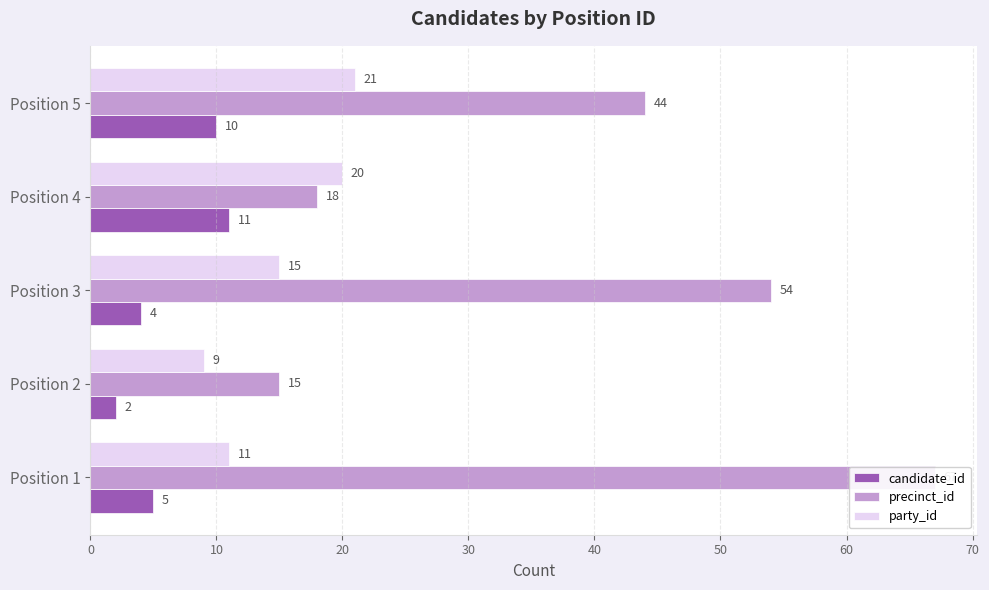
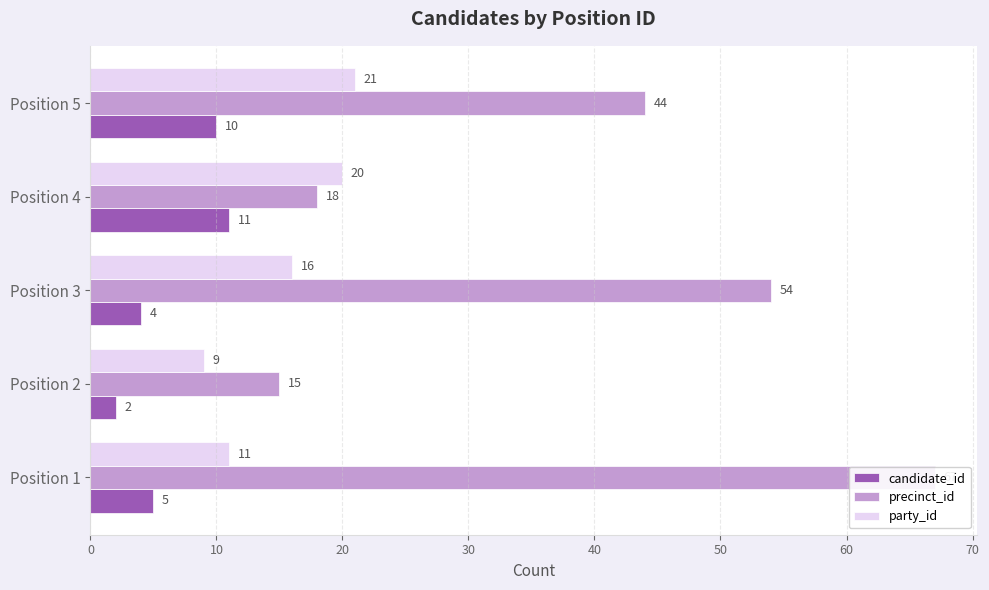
  {
    "candidate_id": {
      "Position 5": 10,
      "Position 4": 11,
      "Position 3": 4,
      "Position 2": 2,
      "Position 1": 5
    },
    "precinct_id": {
      "Position 5": 44,
      "Position 4": 18,
      "Position 3": 54,
      "Position 2": 15
    },
    "party_id": {
      "Position 5": 21,
      "Position 4": 20,
-     "Position 3": 15,
+     "Position 3": 16,
      "Position 2": 9,
      "Position 1": 11
    }
  }
